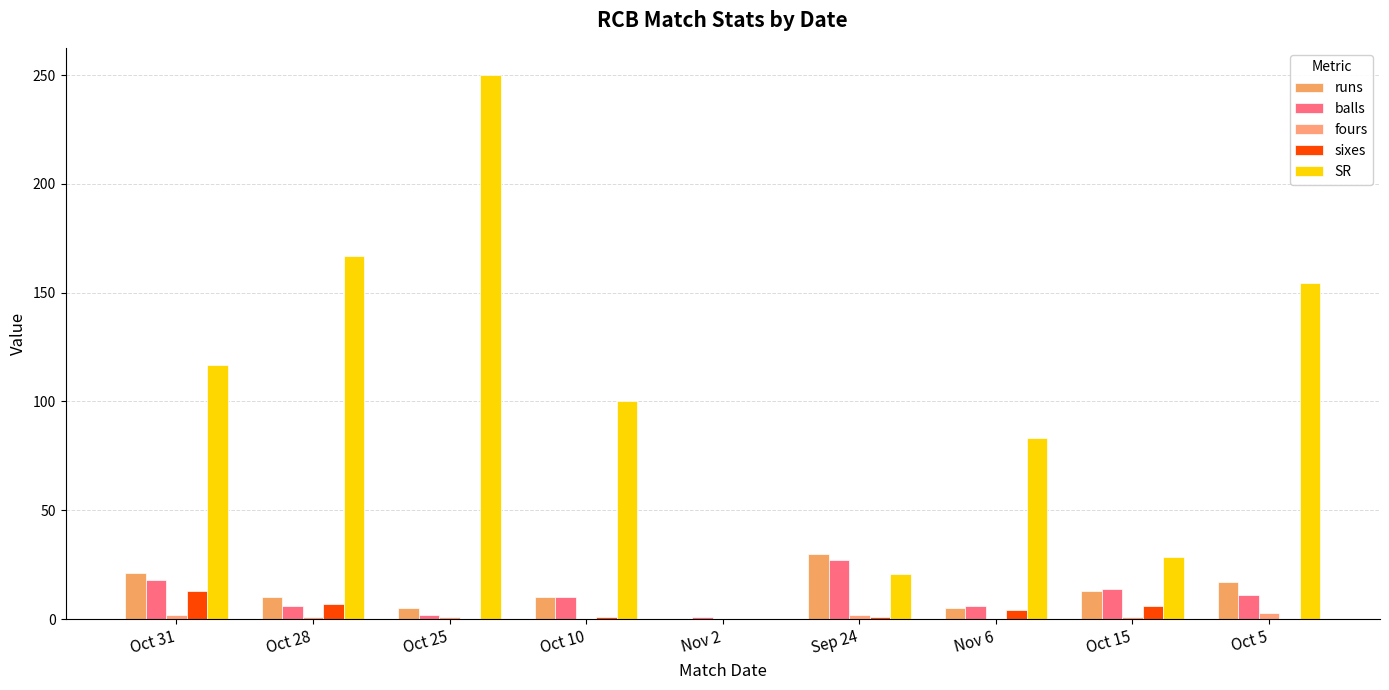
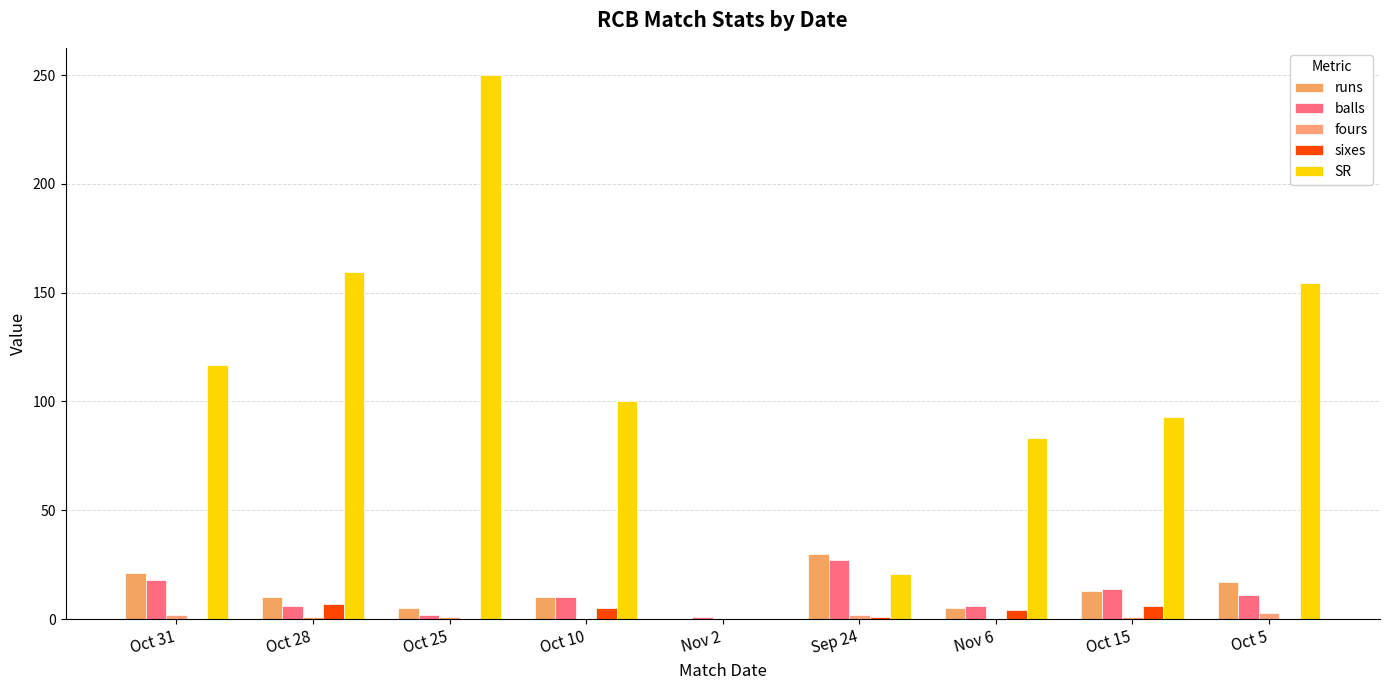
  {
    "sixes": {
-     "Oct 31": 13,
+     "Oct 31": 0,
      "Oct 28": 7,
      "Oct 25": 0,
-     "Oct 10": 1,
+     "Oct 10": 5,
      "Nov 2": 0,
      "Nov 6": 4,
      "Oct 15": 6,
      "Oct 5": 0
    },
    "SR": {
      "Oct 31": 117,
-     "Oct 28": 167,
+     "Oct 28": 159,
      "Oct 25": 250,
      "Oct 10": 100,
      "Nov 2": 0,
      "Sep 24": 21,
      "Nov 6": 83,
-     "Oct 15": 28,
+     "Oct 15": 93,
      "Oct 5": 155
    }
  }
